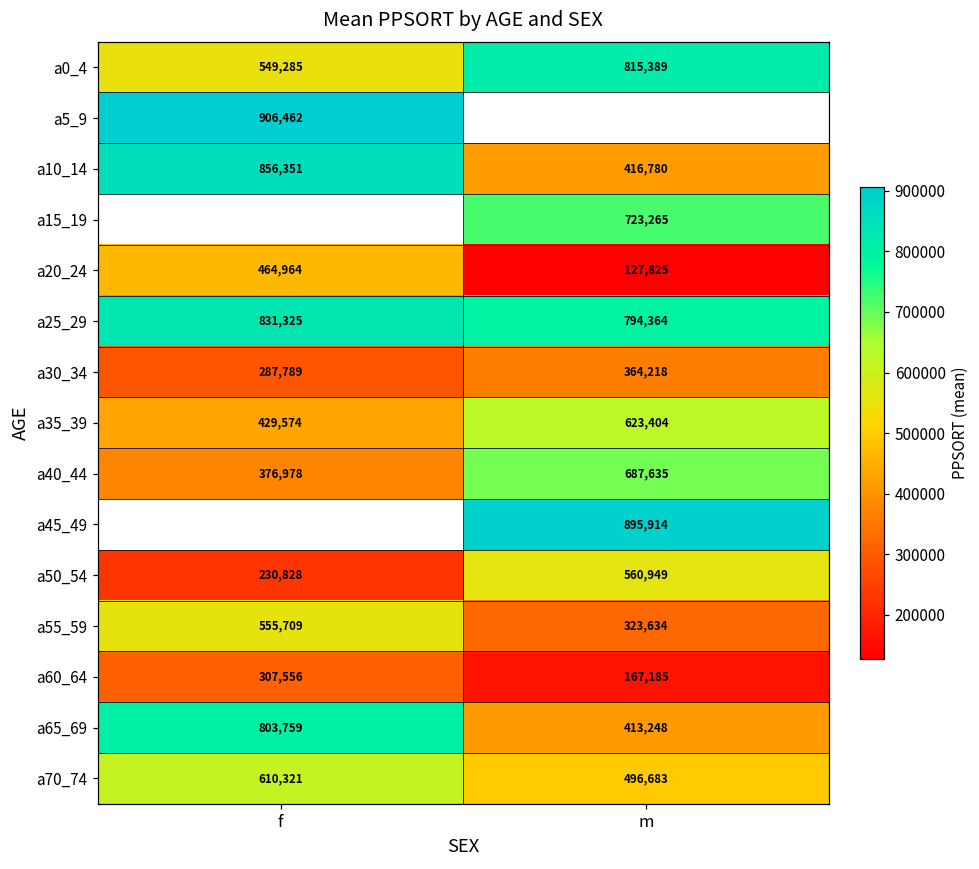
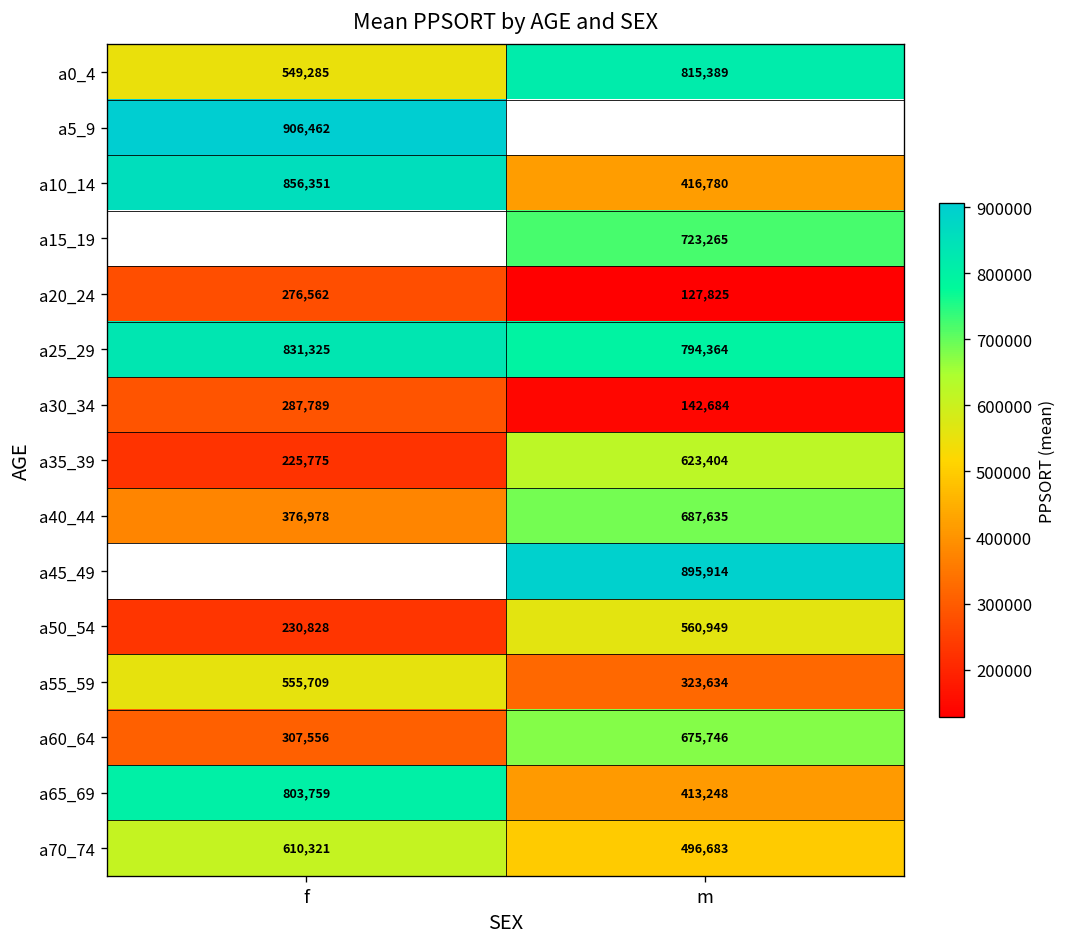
  {
    "a0_4": {
      "f": "549,285",
      "m": "815,389"
    },
    "a5_9": {
      "f": "906,462"
    },
    "a10_14": {
      "f": "856,351",
      "m": "416,780"
    },
    "a15_19": {
      "m": "723,265"
    },
    "a20_24": {
-     "f": "464,964",
+     "f": "276,562",
      "m": "127,825"
    },
    "a25_29": {
      "f": "831,325",
      "m": "794,364"
    },
    "a30_34": {
      "f": "287,789",
-     "m": "364,218"
+     "m": "142,684"
    },
    "a35_39": {
-     "f": "429,574",
+     "f": "225,775",
      "m": "623,404"
    },
    "a40_44": {
      "f": "376,978",
      "m": "687,635"
    },
    "a45_49": {
      "m": "895,914"
    },
    "a50_54": {
      "f": "230,828",
      "m": "560,949"
    },
    "a55_59": {
      "f": "555,709",
      "m": "323,634"
    },
    "a60_64": {
      "f": "307,556",
-     "m": "167,185"
+     "m": "675,746"
    },
    "a65_69": {
      "f": "803,759",
      "m": "413,248"
    },
    "a70_74": {
      "f": "610,321",
      "m": "496,683"
    }
  }
